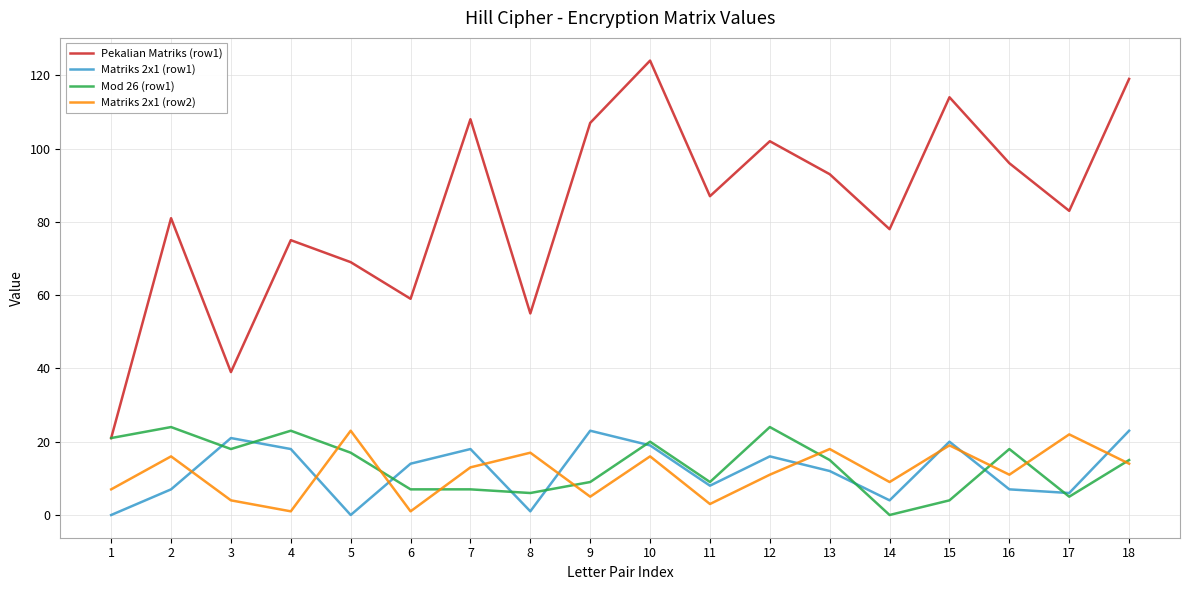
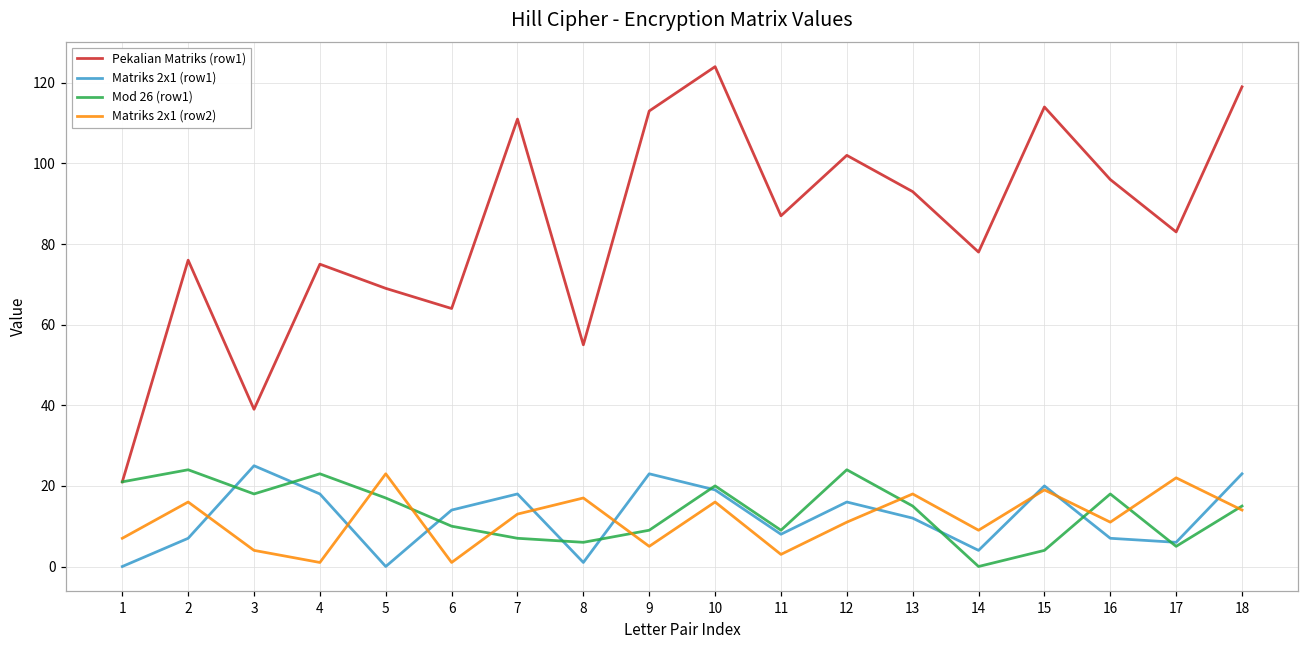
  {
    "Pekalian Matriks (row1)": {
-     "2": 81,
+     "2": 76,
      "3": 39,
      "4": 75,
      "5": 69,
-     "6": 59,
-     "7": 108,
+     "6": 64,
+     "7": 111,
      "8": 55,
-     "9": 107,
+     "9": 113,
      "10": 124,
      "11": 87,
      "12": 102,
      "13": 93,
      "14": 78,
      "15": 114,
      "16": 96,
      "17": 83,
      "18": 119
    },
    "Matriks 2x1 (row1)": {
      "1": 0,
      "2": 7,
-     "3": 21,
+     "3": 25,
      "4": 18,
      "5": 0,
      "6": 14,
      "7": 18,
      "8": 1,
      "9": 23,
      "10": 19,
      "11": 8,
      "12": 16,
      "13": 12,
      "14": 4,
      "15": 20,
      "16": 7,
      "17": 6,
      "18": 23
    },
    "Mod 26 (row1)": {
      "2": 24,
      "3": 18,
      "4": 23,
      "5": 17,
-     "6": 7,
+     "6": 10,
      "7": 7,
      "8": 6,
      "9": 9,
      "10": 20,
      "11": 9,
      "12": 24,
      "13": 15,
      "14": 0,
      "15": 4,
      "16": 18,
      "17": 5,
      "18": 15
    },
    "Matriks 2x1 (row2)": {
      "1": 7,
      "2": 16,
      "3": 4,
      "4": 1,
      "5": 23,
      "6": 1,
      "7": 13,
      "8": 17,
      "9": 5,
      "10": 16,
      "11": 3,
      "12": 11,
      "13": 18,
      "14": 9,
      "15": 19,
      "16": 11,
      "17": 22,
      "18": 14
    }
  }
